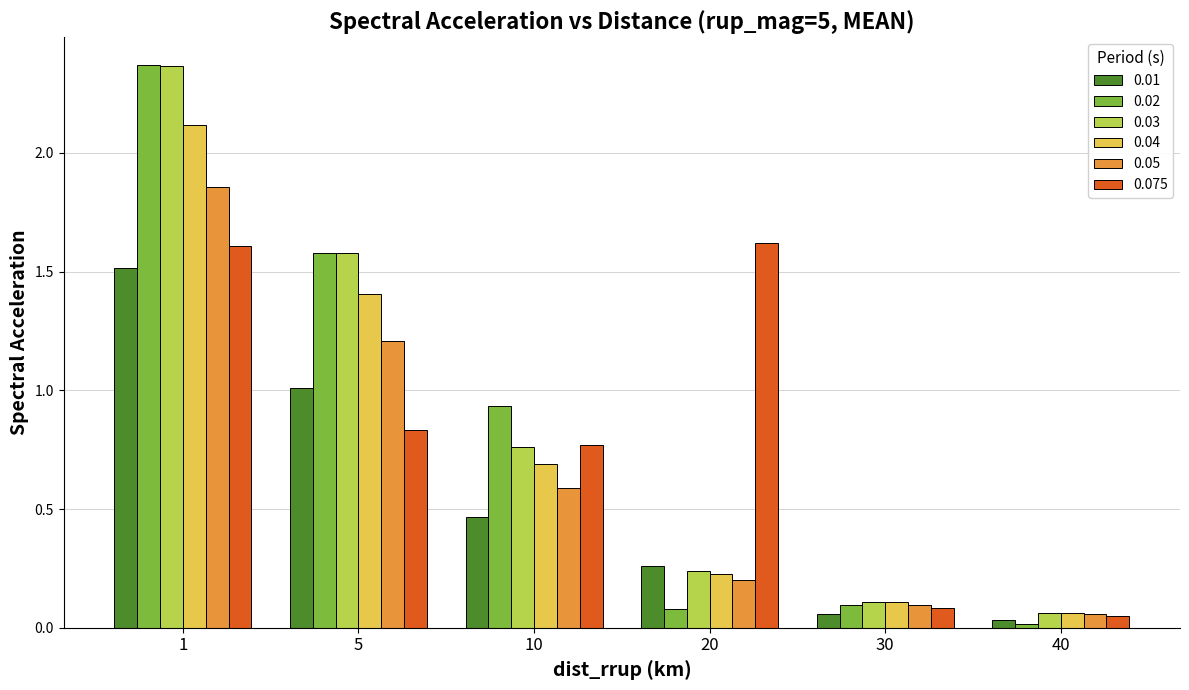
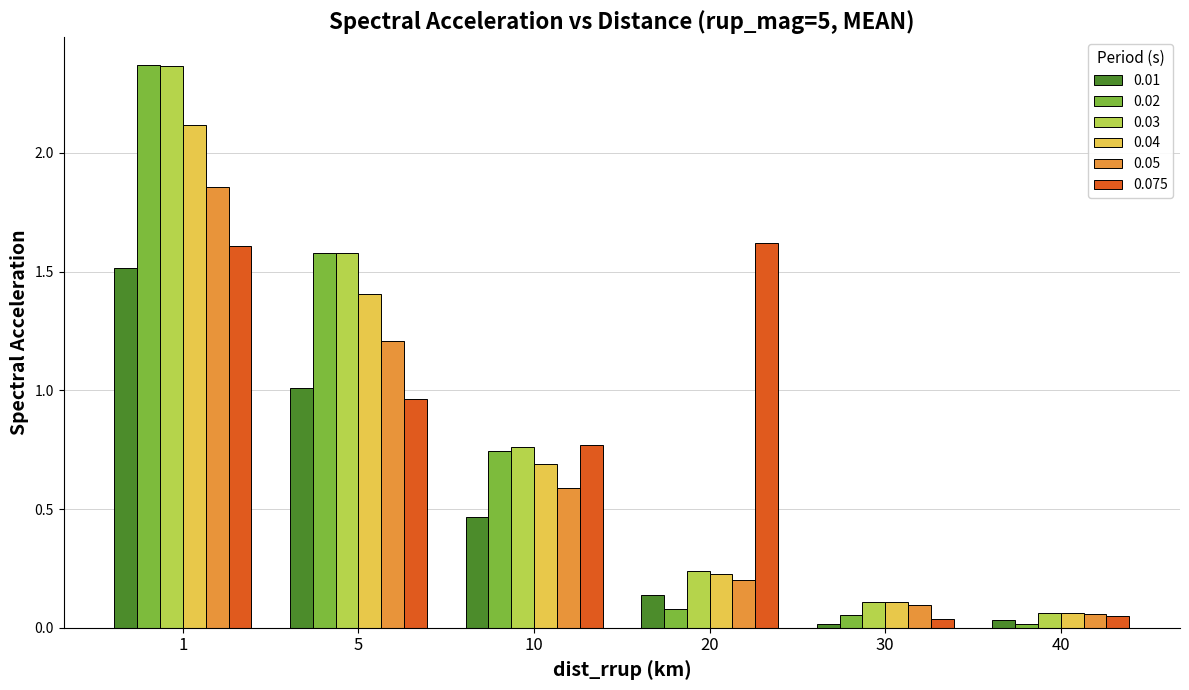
  {
    "0.01": {
      "1": 1.52,
      "5": 1.01,
      "10": 0.47,
-     "20": 0.26,
-     "30": 0.06,
+     "20": 0.14,
+     "30": 0.02,
      "40": 0.03
    },
    "0.02": {
      "1": 2.37,
      "5": 1.58,
-     "10": 0.94,
+     "10": 0.75,
      "20": 0.08,
-     "30": 0.10,
+     "30": 0.05,
      "40": 0.02
    },
    "0.075": {
      "1": 1.61,
-     "5": 0.83,
+     "5": 0.96,
      "10": 0.77,
      "20": 1.62,
-     "30": 0.08,
+     "30": 0.04,
      "40": 0.05
    }
  }
